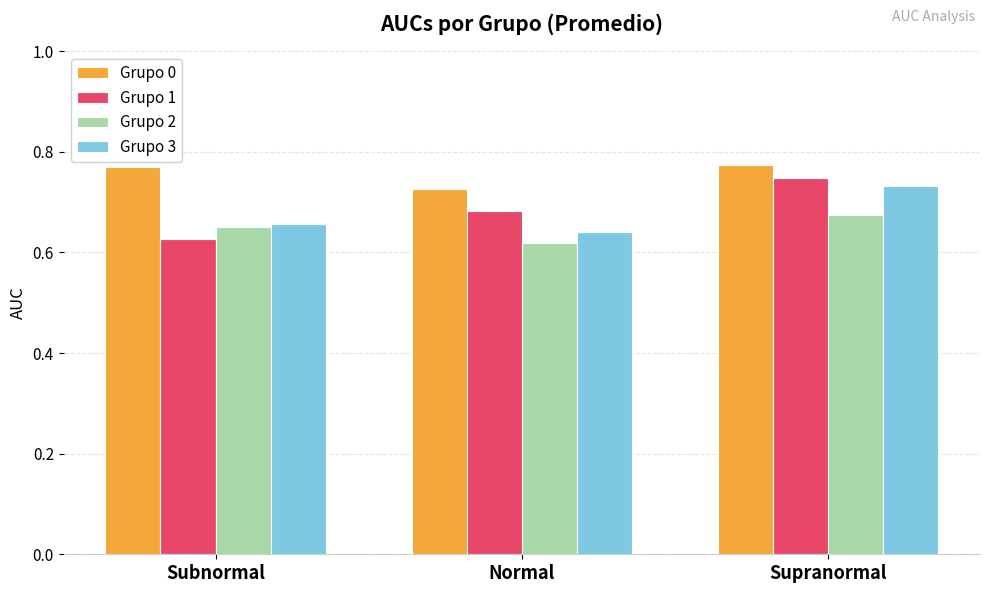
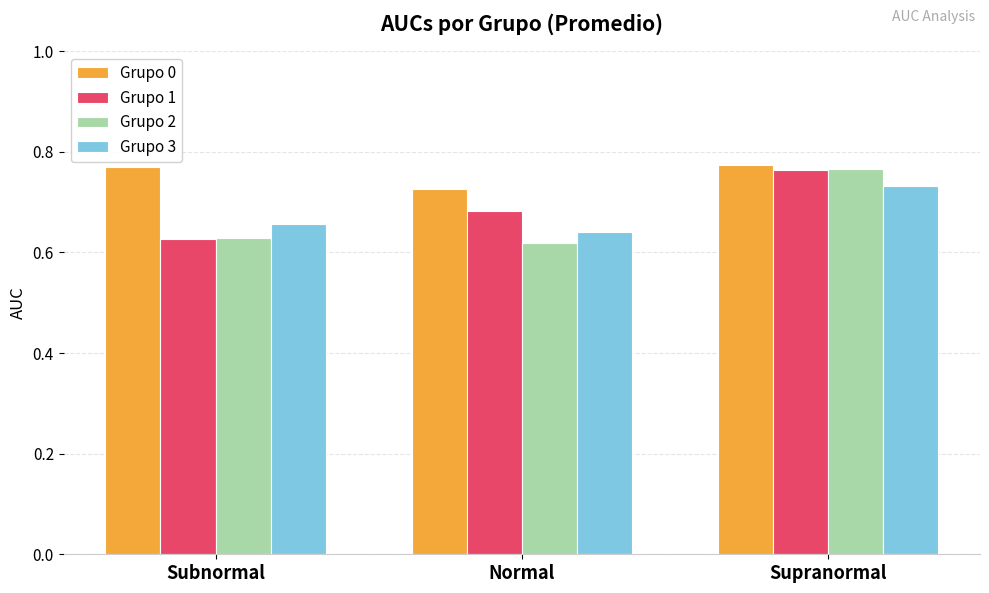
  {
    "Grupo 0": {
      "Subnormal": 0.77,
      "Normal": 0.73,
      "Supranormal": 0.77
    },
    "Grupo 1": {
      "Subnormal": 0.63,
      "Normal": 0.68,
-     "Supranormal": 0.75
+     "Supranormal": 0.76
    },
    "Grupo 2": {
-     "Subnormal": 0.65,
+     "Subnormal": 0.63,
      "Normal": 0.62,
-     "Supranormal": 0.68
+     "Supranormal": 0.77
    },
    "Grupo 3": {
      "Subnormal": 0.66,
      "Normal": 0.64,
      "Supranormal": 0.73
    }
  }
